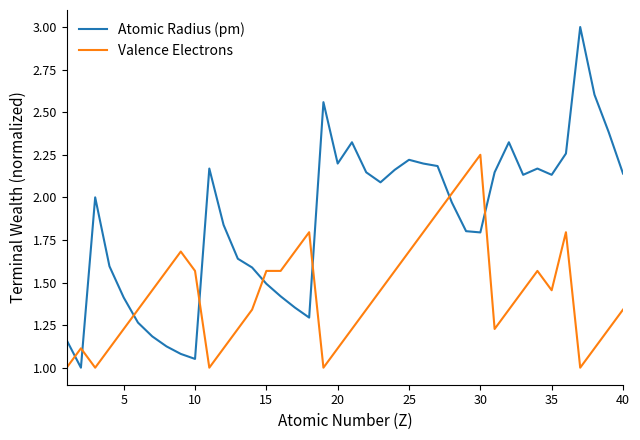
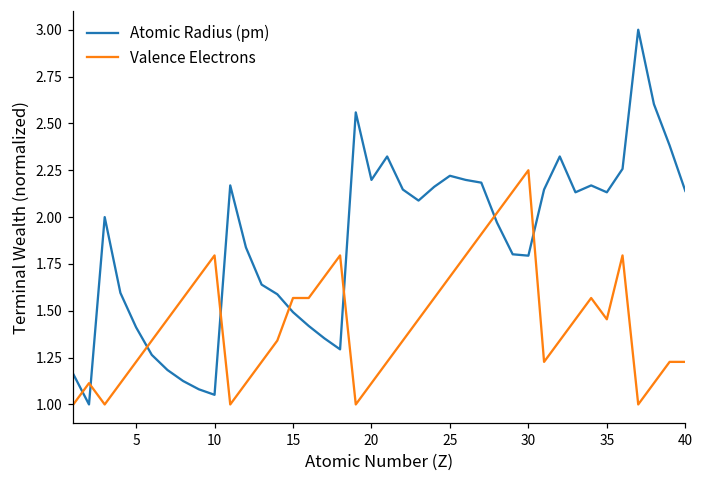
  {
    "Atomic Radius (pm)": {
      "5": 1.41,
      "10": 1.05,
      "15": 1.49,
      "20": 2.20,
      "25": 2.22,
      "30": 1.79,
      "35": 2.13,
      "40": 2.14
    },
    "Valence Electrons": {
      "5": 1.23,
-     "10": 1.57,
+     "10": 1.80,
      "15": 1.57,
      "20": 1.11,
      "25": 1.68,
      "30": 2.25,
      "35": 1.45,
-     "40": 1.34
+     "40": 1.23
    }
  }
